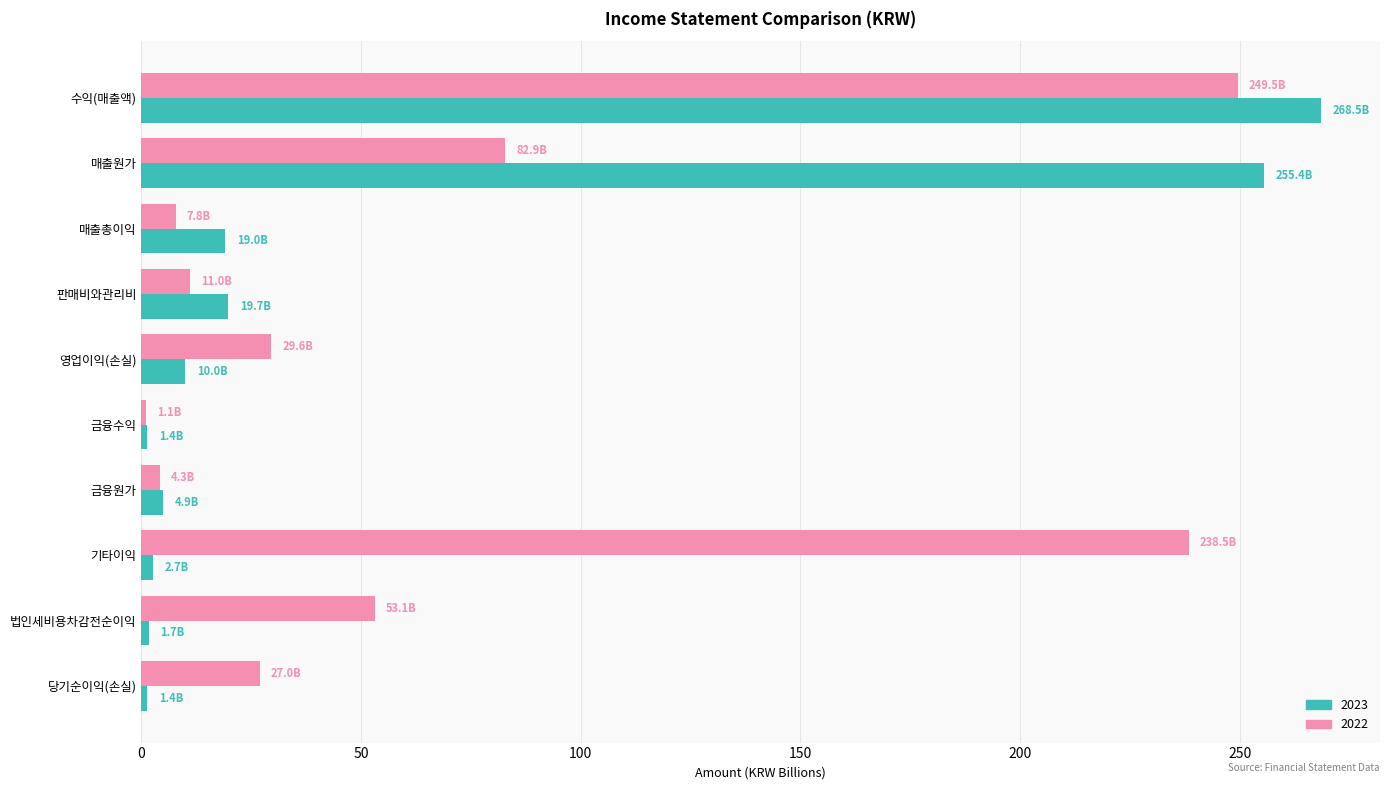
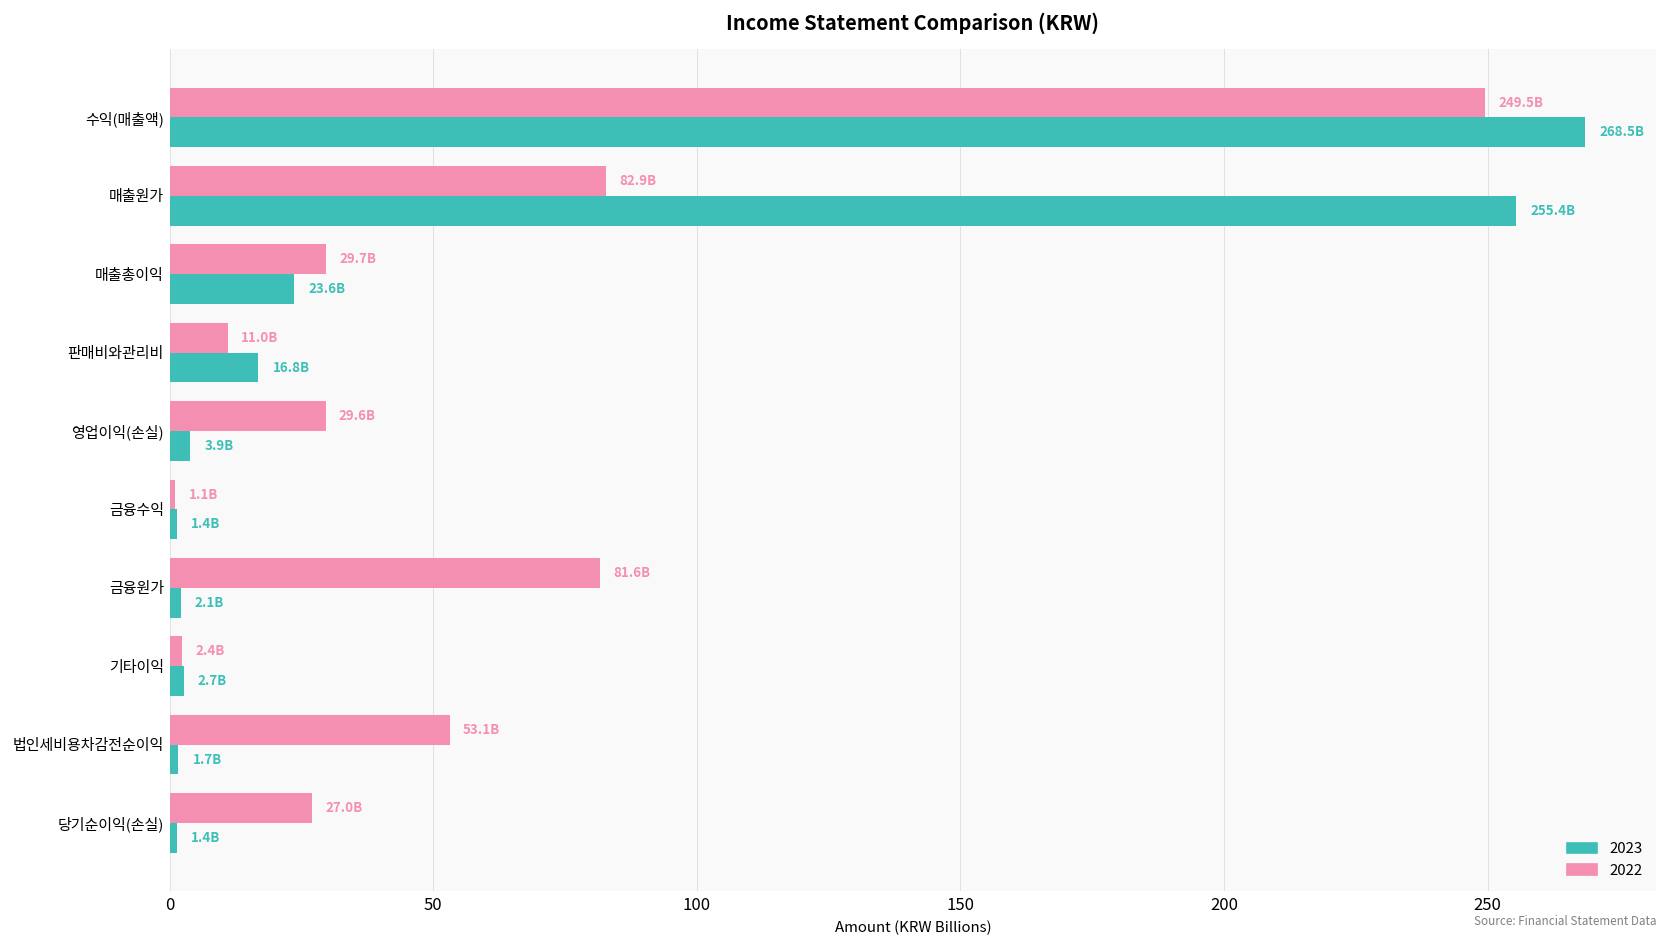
  {
    "2023": {
      "수익(매출액)": "268.5B",
      "매출원가": "255.4B",
-     "매출총이익": "19.0B",
-     "판매비와관리비": "19.7B",
-     "영업이익(손실)": "10.0B",
+     "매출총이익": "23.6B",
+     "판매비와관리비": "16.8B",
+     "영업이익(손실)": "3.9B",
      "금융수익": "1.4B",
-     "금융원가": "4.9B",
+     "금융원가": "2.1B",
      "기타이익": "2.7B",
      "법인세비용차감전순이익": "1.7B",
      "당기순이익(손실)": "1.4B"
    },
    "2022": {
      "수익(매출액)": "249.5B",
      "매출원가": "82.9B",
-     "매출총이익": "7.8B",
+     "매출총이익": "29.7B",
      "판매비와관리비": "11.0B",
      "영업이익(손실)": "29.6B",
      "금융수익": "1.1B",
-     "금융원가": "4.3B",
-     "기타이익": "238.5B",
+     "금융원가": "81.6B",
+     "기타이익": "2.4B",
      "법인세비용차감전순이익": "53.1B",
      "당기순이익(손실)": "27.0B"
    }
  }
